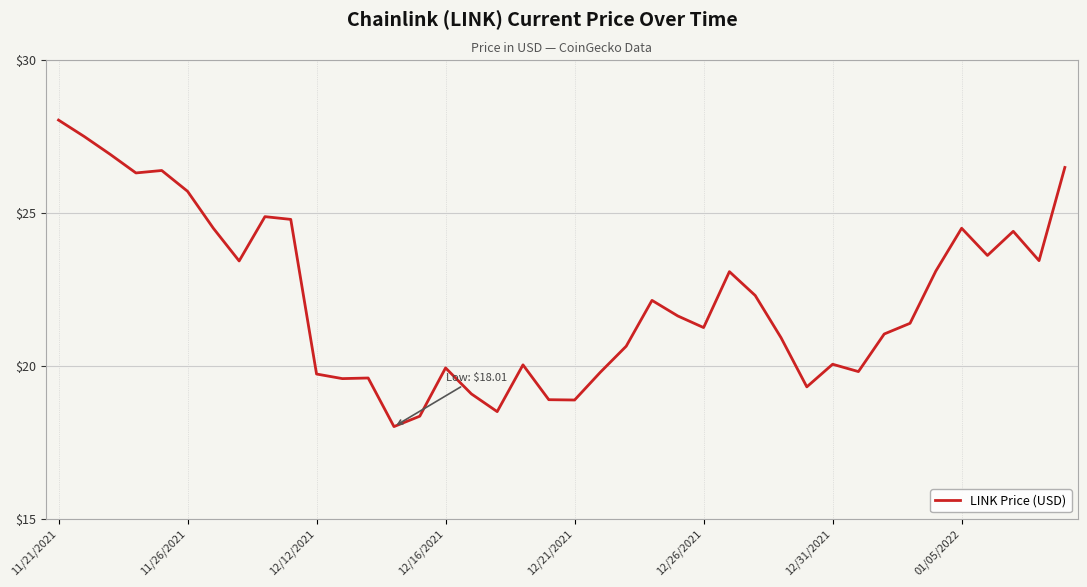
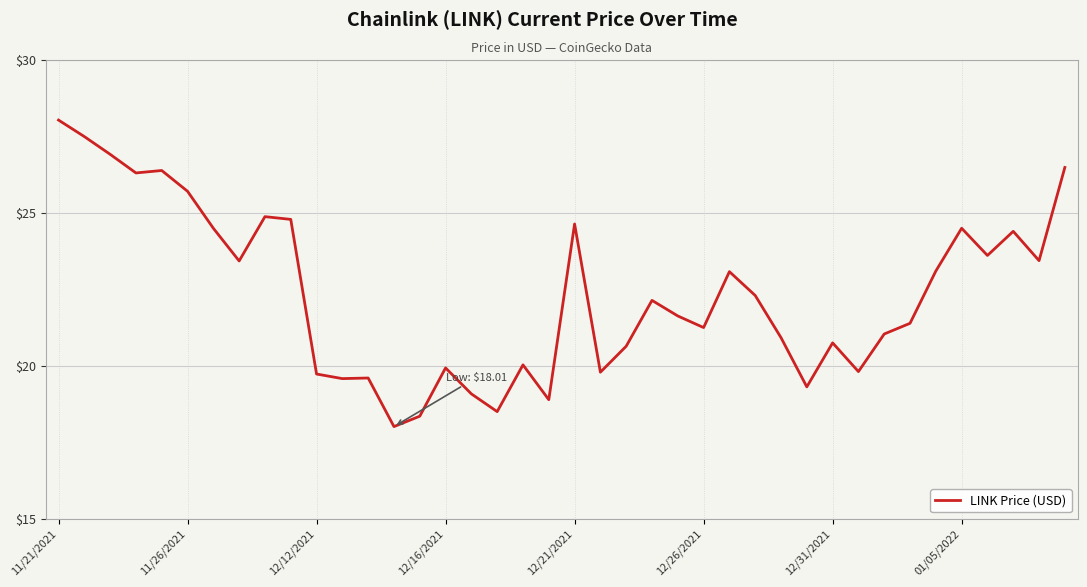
  {
    "11/21/2021": "$28.0",
    "11/26/2021": "$25.7",
    "12/16/2021": "$19.9",
-   "12/21/2021": "$18.9",
+   "12/21/2021": "$24.6",
    "12/26/2021": "$21.3",
-   "12/31/2021": "$20.1",
+   "12/31/2021": "$20.8",
    "01/05/2022": "$24.5"
  }
